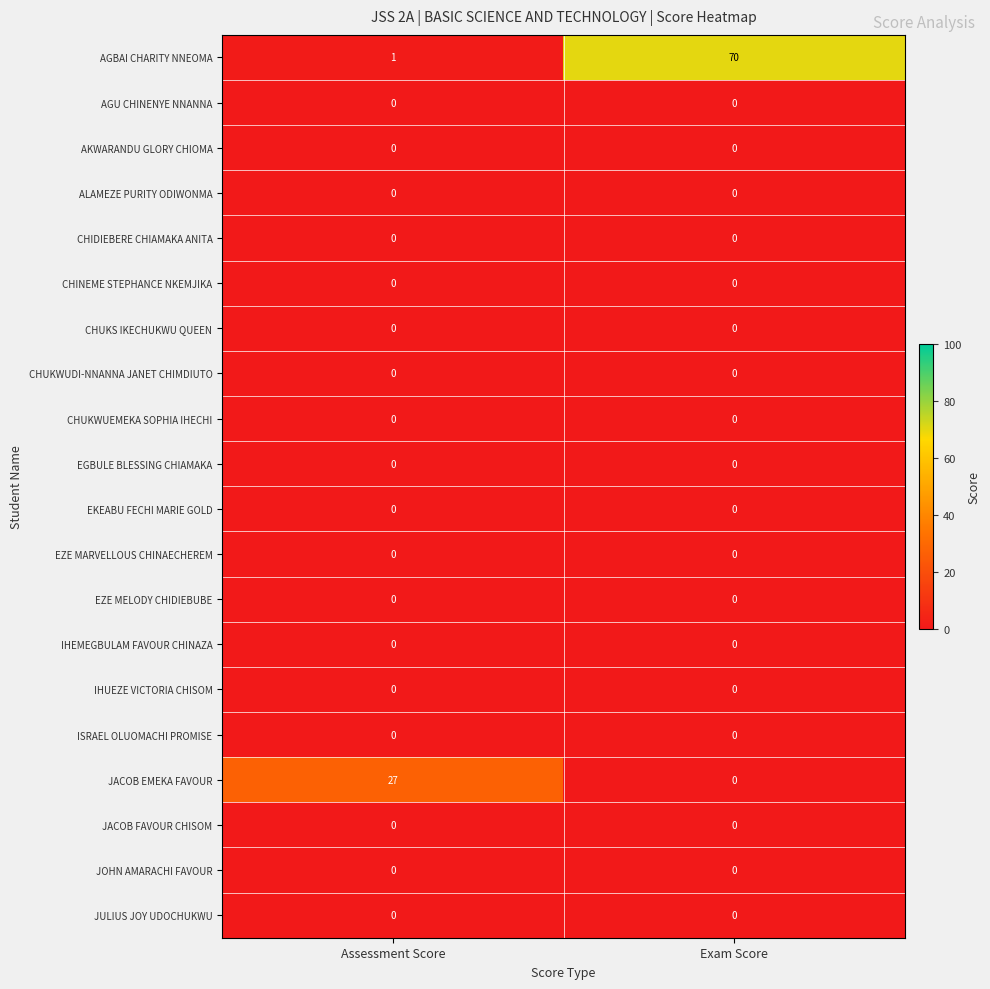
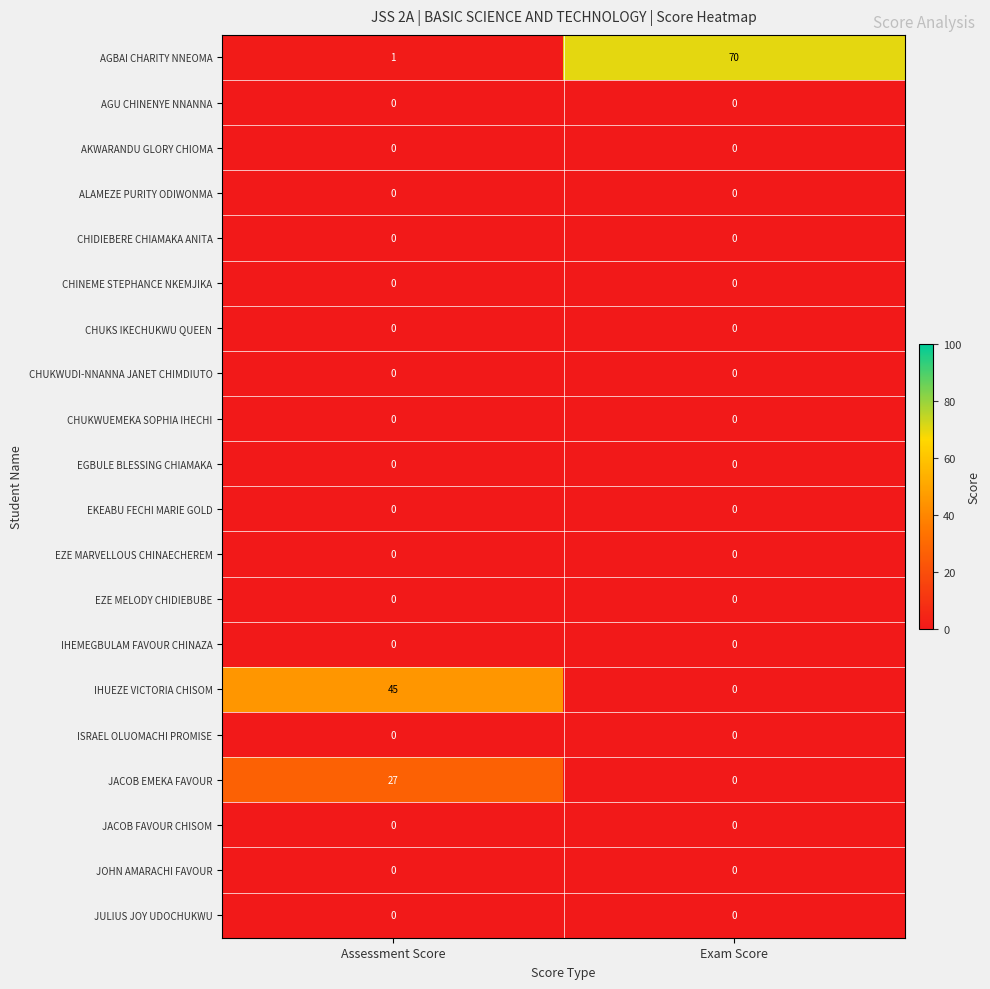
  {
    "AGBAI CHARITY NNEOMA": {
      "Assessment Score": 1,
      "Exam Score": 70
    },
    "AGU CHINENYE NNANNA": {
      "Assessment Score": 0,
      "Exam Score": 0
    },
    "AKWARANDU GLORY CHIOMA": {
      "Assessment Score": 0,
      "Exam Score": 0
    },
    "ALAMEZE PURITY ODIWONMA": {
      "Assessment Score": 0,
      "Exam Score": 0
    },
    "CHIDIEBERE CHIAMAKA ANITA": {
      "Assessment Score": 0,
      "Exam Score": 0
    },
    "CHINEME STEPHANCE NKEMJIKA": {
      "Assessment Score": 0,
      "Exam Score": 0
    },
    "CHUKS IKECHUKWU QUEEN": {
      "Assessment Score": 0,
      "Exam Score": 0
    },
    "CHUKWUDI-NNANNA JANET CHIMDIUTO": {
      "Assessment Score": 0,
      "Exam Score": 0
    },
    "CHUKWUEMEKA SOPHIA IHECHI": {
      "Assessment Score": 0,
      "Exam Score": 0
    },
    "EGBULE BLESSING CHIAMAKA": {
      "Assessment Score": 0,
      "Exam Score": 0
    },
    "EKEABU FECHI MARIE GOLD": {
      "Assessment Score": 0,
      "Exam Score": 0
    },
    "EZE MARVELLOUS CHINAECHEREM": {
      "Assessment Score": 0,
      "Exam Score": 0
    },
    "EZE MELODY CHIDIEBUBE": {
      "Assessment Score": 0,
      "Exam Score": 0
    },
    "IHEMEGBULAM FAVOUR CHINAZA": {
      "Assessment Score": 0,
      "Exam Score": 0
    },
    "IHUEZE VICTORIA CHISOM": {
-     "Assessment Score": 0,
+     "Assessment Score": 45,
      "Exam Score": 0
    },
    "ISRAEL OLUOMACHI PROMISE": {
      "Assessment Score": 0,
      "Exam Score": 0
    },
    "JACOB EMEKA FAVOUR": {
      "Assessment Score": 27,
      "Exam Score": 0
    },
    "JACOB FAVOUR CHISOM": {
      "Assessment Score": 0,
      "Exam Score": 0
    },
    "JOHN AMARACHI FAVOUR": {
      "Assessment Score": 0,
      "Exam Score": 0
    },
    "JULIUS JOY UDOCHUKWU": {
      "Assessment Score": 0,
      "Exam Score": 0
    }
  }
